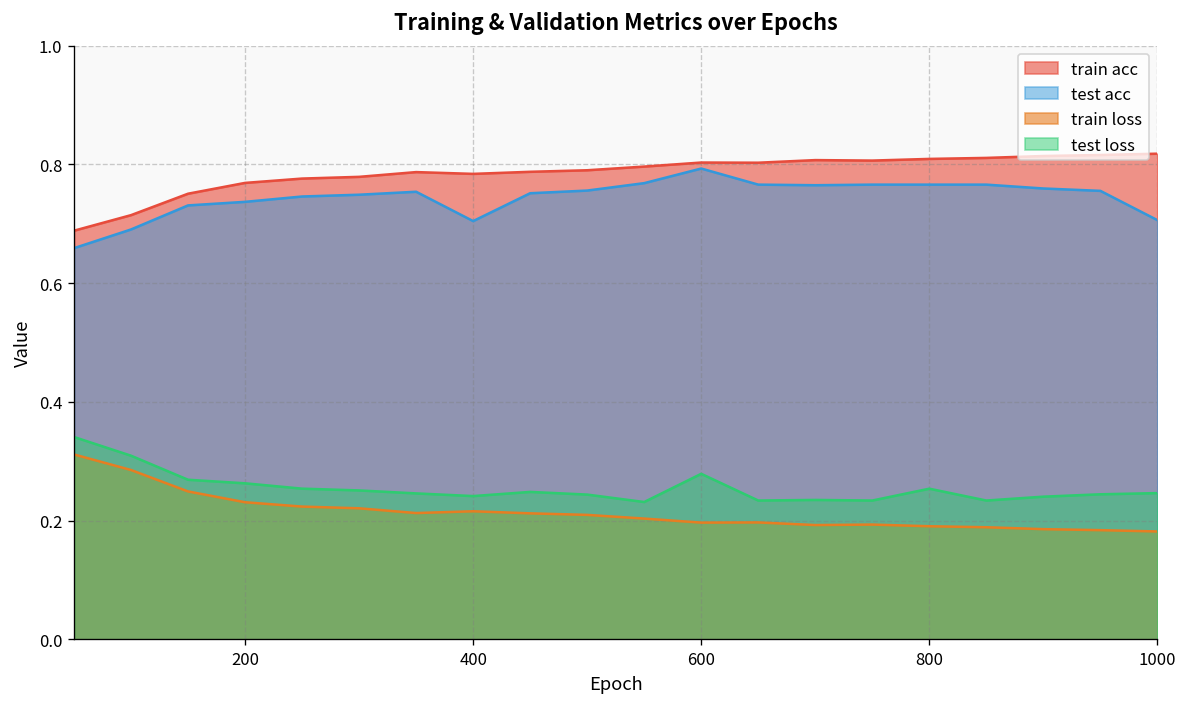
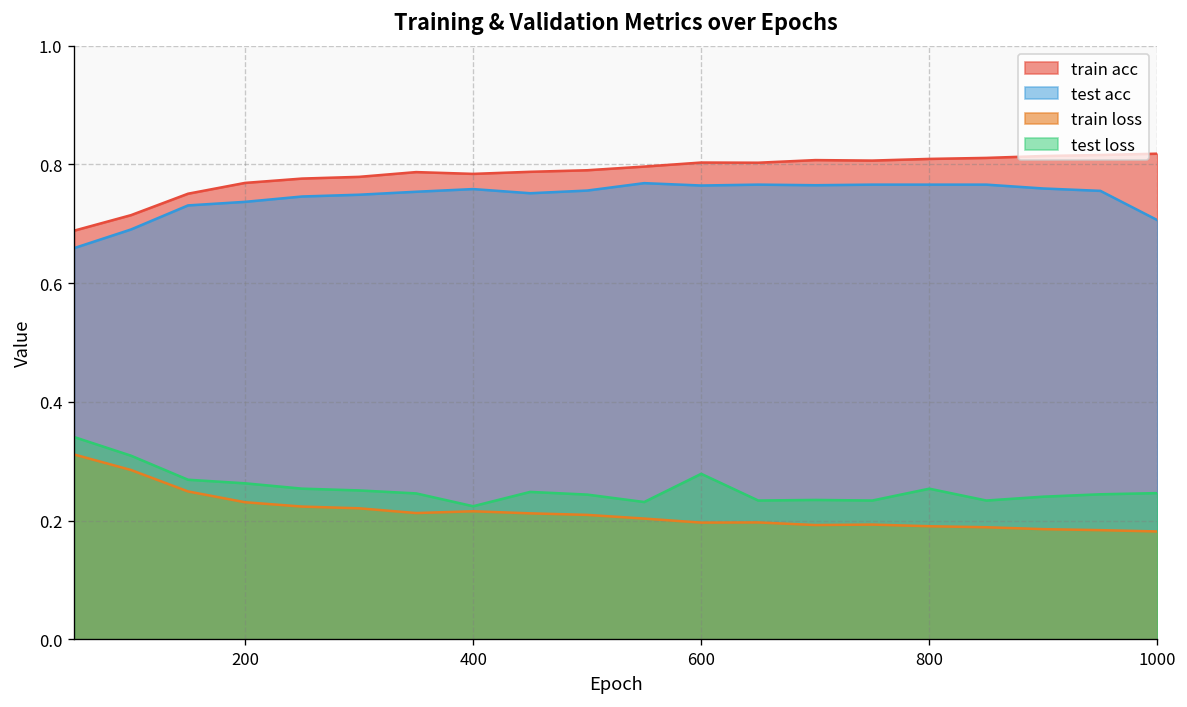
  {
    "test acc": {
      "200": 0.74,
-     "400": 0.70,
-     "600": 0.79,
+     "400": 0.76,
+     "600": 0.76,
      "800": 0.77,
      "1000": 0.71
    },
    "test loss": {
      "200": 0.26,
-     "400": 0.24,
+     "400": 0.22,
      "600": 0.28,
      "800": 0.25,
      "1000": 0.25
    }
  }
